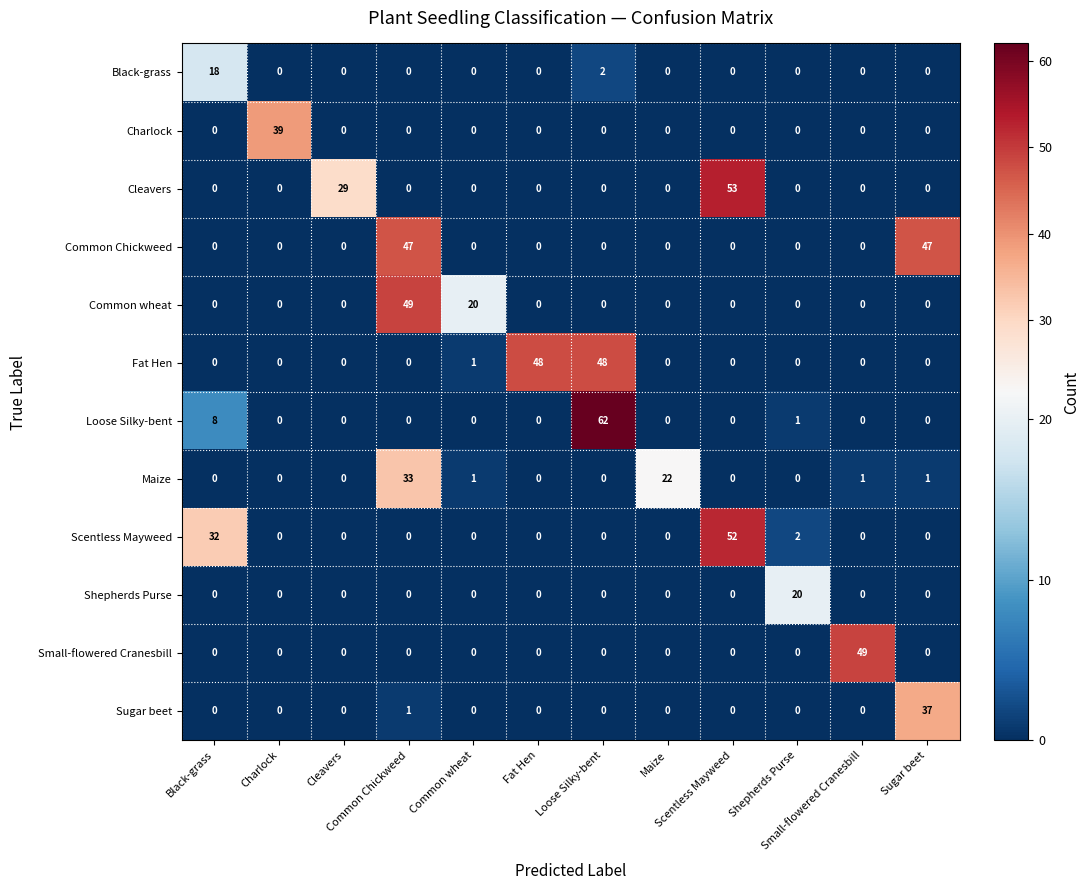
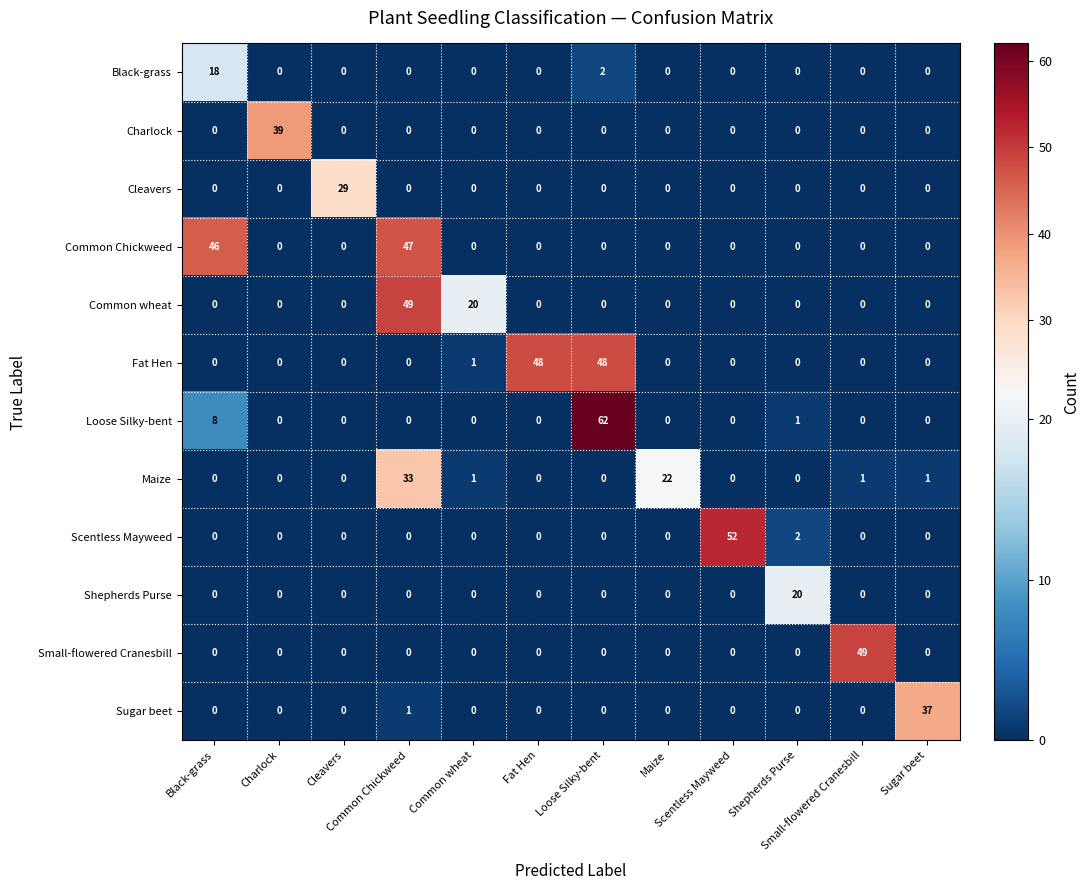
  {
    "Black-grass": {
      "Black-grass": 18,
      "Charlock": 0,
      "Cleavers": 0,
      "Common Chickweed": 0,
      "Common wheat": 0,
      "Fat Hen": 0,
      "Loose Silky-bent": 2,
      "Maize": 0,
      "Scentless Mayweed": 0,
      "Shepherds Purse": 0,
      "Small-flowered Cranesbill": 0,
      "Sugar beet": 0
    },
    "Charlock": {
      "Black-grass": 0,
      "Charlock": 39,
      "Cleavers": 0,
      "Common Chickweed": 0,
      "Common wheat": 0,
      "Fat Hen": 0,
      "Loose Silky-bent": 0,
      "Maize": 0,
      "Scentless Mayweed": 0,
      "Shepherds Purse": 0,
      "Small-flowered Cranesbill": 0,
      "Sugar beet": 0
    },
    "Cleavers": {
      "Black-grass": 0,
      "Charlock": 0,
      "Cleavers": 29,
      "Common Chickweed": 0,
      "Common wheat": 0,
      "Fat Hen": 0,
      "Loose Silky-bent": 0,
      "Maize": 0,
-     "Scentless Mayweed": 53,
+     "Scentless Mayweed": 0,
      "Shepherds Purse": 0,
      "Small-flowered Cranesbill": 0,
      "Sugar beet": 0
    },
    "Common Chickweed": {
-     "Black-grass": 0,
+     "Black-grass": 46,
      "Charlock": 0,
      "Cleavers": 0,
      "Common Chickweed": 47,
      "Common wheat": 0,
      "Fat Hen": 0,
      "Loose Silky-bent": 0,
      "Maize": 0,
      "Scentless Mayweed": 0,
      "Shepherds Purse": 0,
      "Small-flowered Cranesbill": 0,
-     "Sugar beet": 47
+     "Sugar beet": 0
    },
    "Common wheat": {
      "Black-grass": 0,
      "Charlock": 0,
      "Cleavers": 0,
      "Common Chickweed": 49,
      "Common wheat": 20,
      "Fat Hen": 0,
      "Loose Silky-bent": 0,
      "Maize": 0,
      "Scentless Mayweed": 0,
      "Shepherds Purse": 0,
      "Small-flowered Cranesbill": 0,
      "Sugar beet": 0
    },
    "Fat Hen": {
      "Black-grass": 0,
      "Charlock": 0,
      "Cleavers": 0,
      "Common Chickweed": 0,
      "Common wheat": 1,
      "Fat Hen": 48,
      "Loose Silky-bent": 48,
      "Maize": 0,
      "Scentless Mayweed": 0,
      "Shepherds Purse": 0,
      "Small-flowered Cranesbill": 0,
      "Sugar beet": 0
    },
    "Loose Silky-bent": {
      "Black-grass": 8,
      "Charlock": 0,
      "Cleavers": 0,
      "Common Chickweed": 0,
      "Common wheat": 0,
      "Fat Hen": 0,
      "Loose Silky-bent": 62,
      "Maize": 0,
      "Scentless Mayweed": 0,
      "Shepherds Purse": 1,
      "Small-flowered Cranesbill": 0,
      "Sugar beet": 0
    },
    "Maize": {
      "Black-grass": 0,
      "Charlock": 0,
      "Cleavers": 0,
      "Common Chickweed": 33,
      "Common wheat": 1,
      "Fat Hen": 0,
      "Loose Silky-bent": 0,
      "Maize": 22,
      "Scentless Mayweed": 0,
      "Shepherds Purse": 0,
      "Small-flowered Cranesbill": 1,
      "Sugar beet": 1
    },
    "Scentless Mayweed": {
-     "Black-grass": 32,
+     "Black-grass": 0,
      "Charlock": 0,
      "Cleavers": 0,
      "Common Chickweed": 0,
      "Common wheat": 0,
      "Fat Hen": 0,
      "Loose Silky-bent": 0,
      "Maize": 0,
      "Scentless Mayweed": 52,
      "Shepherds Purse": 2,
      "Small-flowered Cranesbill": 0,
      "Sugar beet": 0
    },
    "Shepherds Purse": {
      "Black-grass": 0,
      "Charlock": 0,
      "Cleavers": 0,
      "Common Chickweed": 0,
      "Common wheat": 0,
      "Fat Hen": 0,
      "Loose Silky-bent": 0,
      "Maize": 0,
      "Scentless Mayweed": 0,
      "Shepherds Purse": 20,
      "Small-flowered Cranesbill": 0,
      "Sugar beet": 0
    },
    "Small-flowered Cranesbill": {
      "Black-grass": 0,
      "Charlock": 0,
      "Cleavers": 0,
      "Common Chickweed": 0,
      "Common wheat": 0,
      "Fat Hen": 0,
      "Loose Silky-bent": 0,
      "Maize": 0,
      "Scentless Mayweed": 0,
      "Shepherds Purse": 0,
      "Small-flowered Cranesbill": 49,
      "Sugar beet": 0
    },
    "Sugar beet": {
      "Black-grass": 0,
      "Charlock": 0,
      "Cleavers": 0,
      "Common Chickweed": 1,
      "Common wheat": 0,
      "Fat Hen": 0,
      "Loose Silky-bent": 0,
      "Maize": 0,
      "Scentless Mayweed": 0,
      "Shepherds Purse": 0,
      "Small-flowered Cranesbill": 0,
      "Sugar beet": 37
    }
  }
